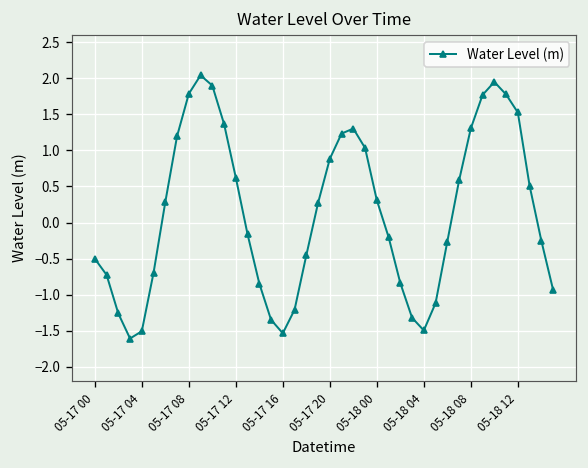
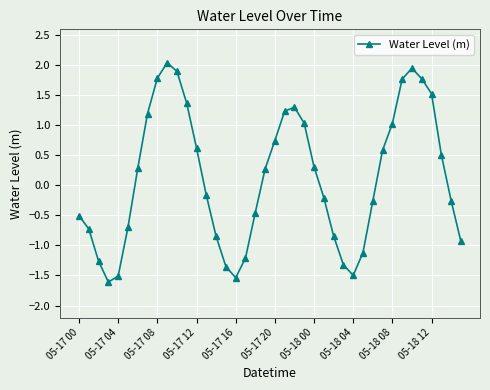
  {
    "05-17 00": -0.5,
    "05-17 04": -1.5,
    "05-17 08": 1.8,
    "05-17 12": 0.6,
    "05-17 16": -1.5,
-   "05-17 20": 0.9,
+   "05-17 20": 0.7,
    "05-18 00": 0.3,
    "05-18 04": -1.5,
-   "05-18 08": 1.3,
+   "05-18 08": 1.0,
    "05-18 12": 1.5
  }
